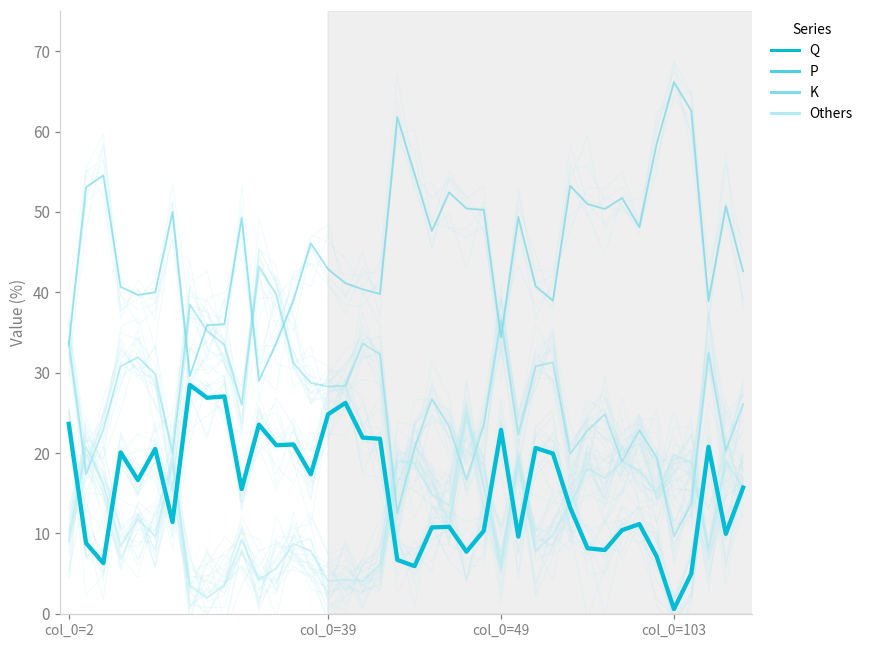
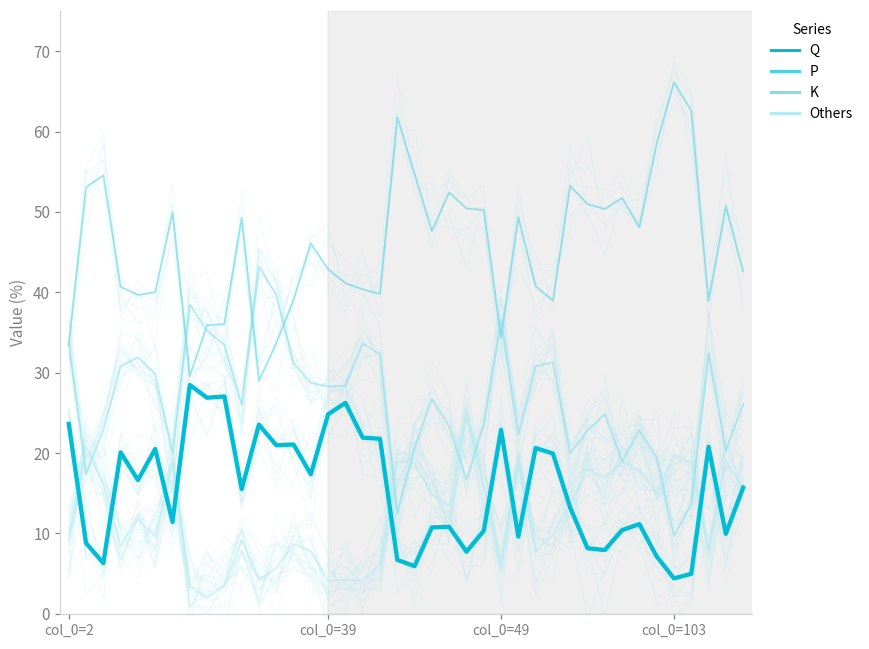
  {
    "Q": {
-     "col_0=103": 1
+     "col_0=103": 4
    }
  }
